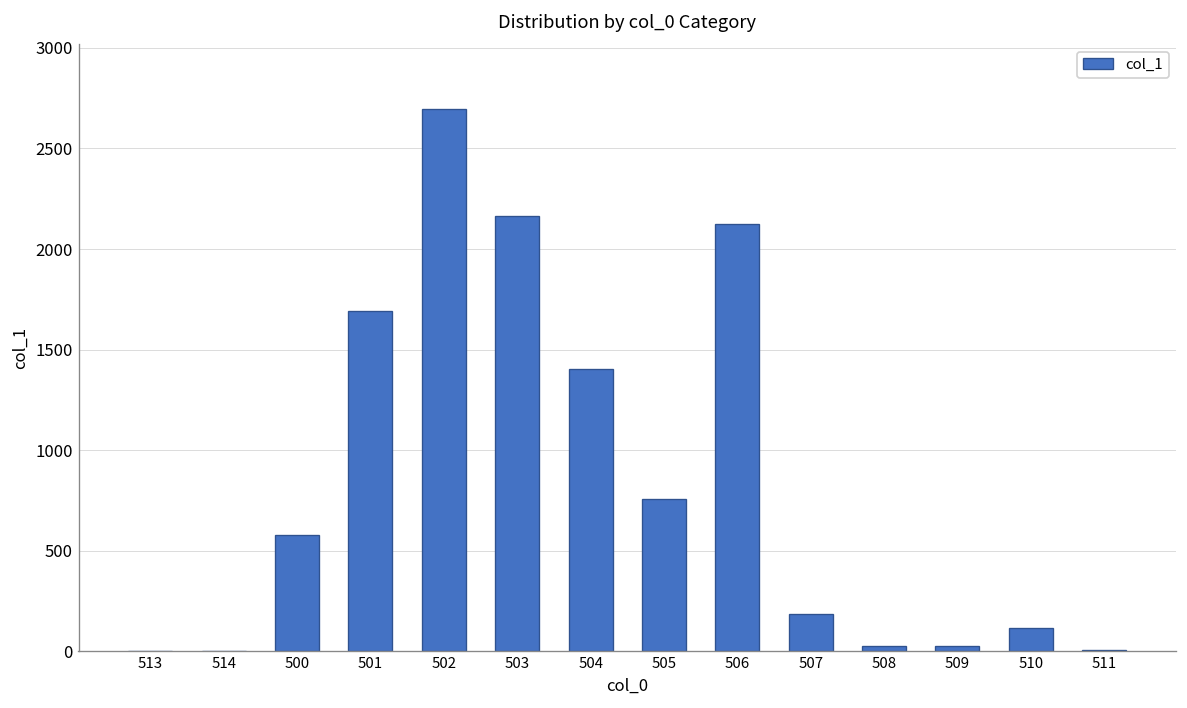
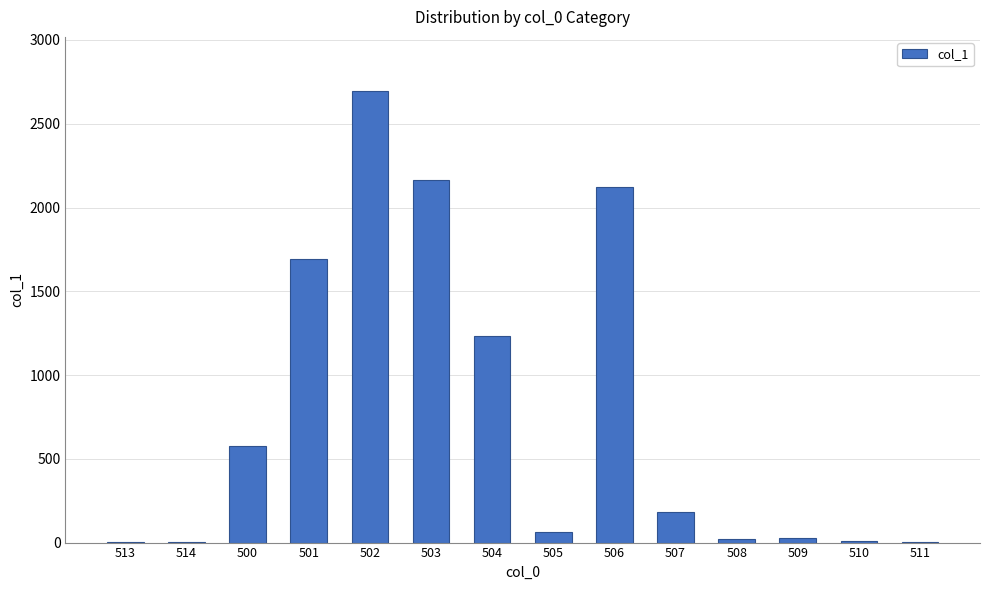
  {
    "500": 580,
    "501": 1690,
    "502": 2700,
    "503": 2170,
-   "504": 1410,
-   "505": 760,
+   "504": 1230,
+   "505": 70,
    "506": 2130,
    "507": 180,
    "508": 20,
    "509": 30,
-   "510": 110
+   "510": 10
  }
